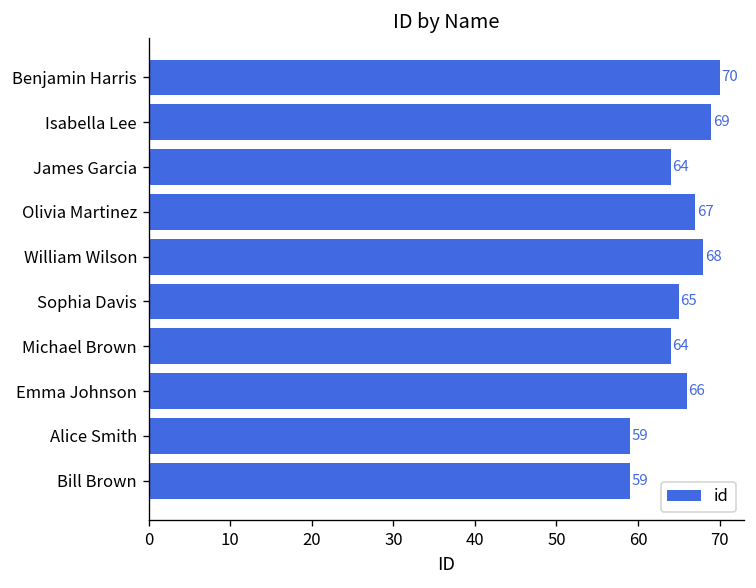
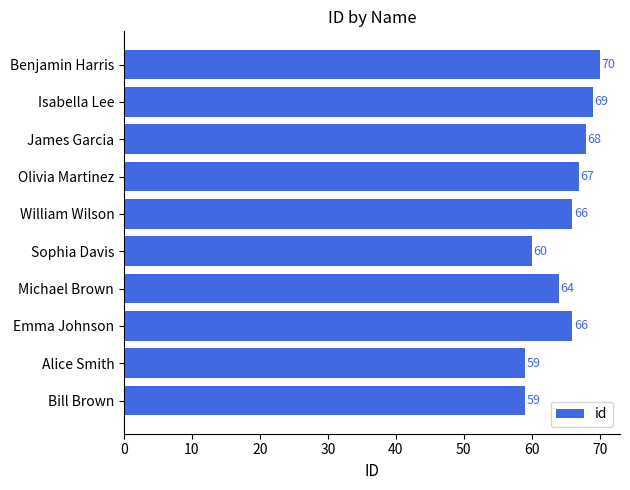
  {
    "Benjamin Harris": 70,
    "Isabella Lee": 69,
-   "James Garcia": 64,
+   "James Garcia": 68,
    "Olivia Martinez": 67,
-   "William Wilson": 68,
-   "Sophia Davis": 65,
+   "William Wilson": 66,
+   "Sophia Davis": 60,
    "Michael Brown": 64,
    "Emma Johnson": 66,
    "Alice Smith": 59,
    "Bill Brown": 59
  }
